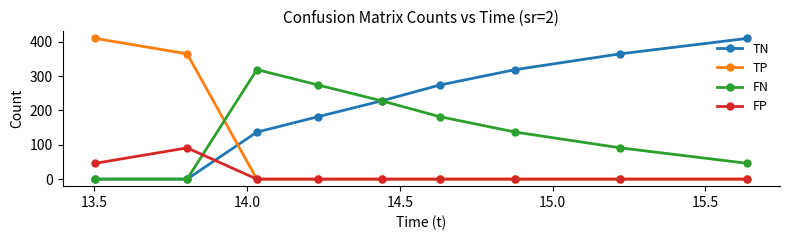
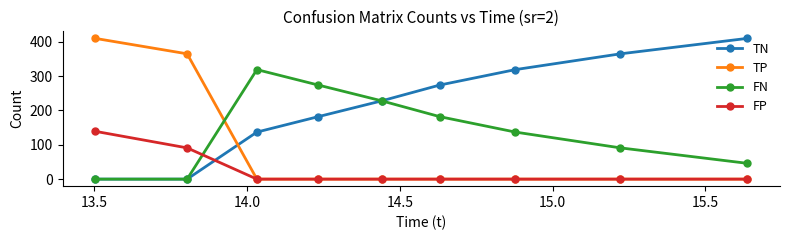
  {
    "TP": {
      "13.5": 410
    },
    "FP": {
-     "13.5": 50
+     "13.5": 140
    }
  }
